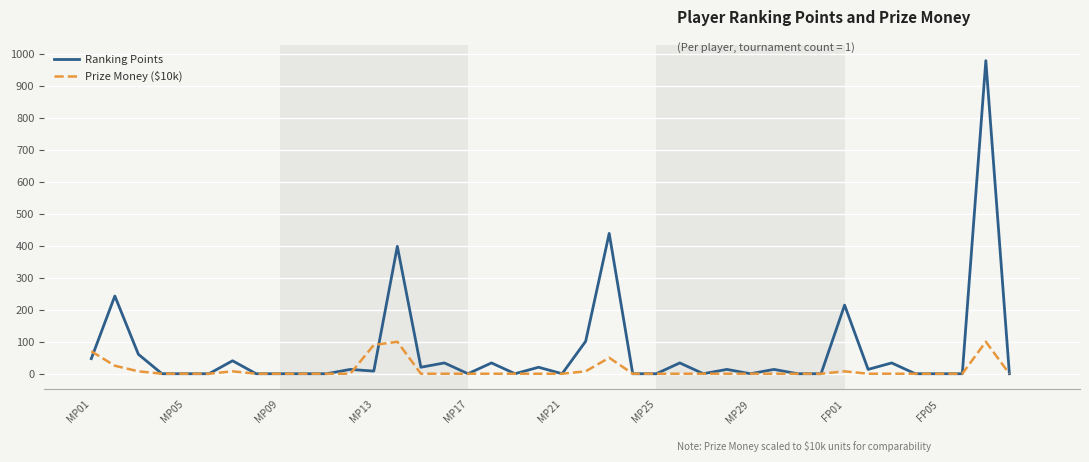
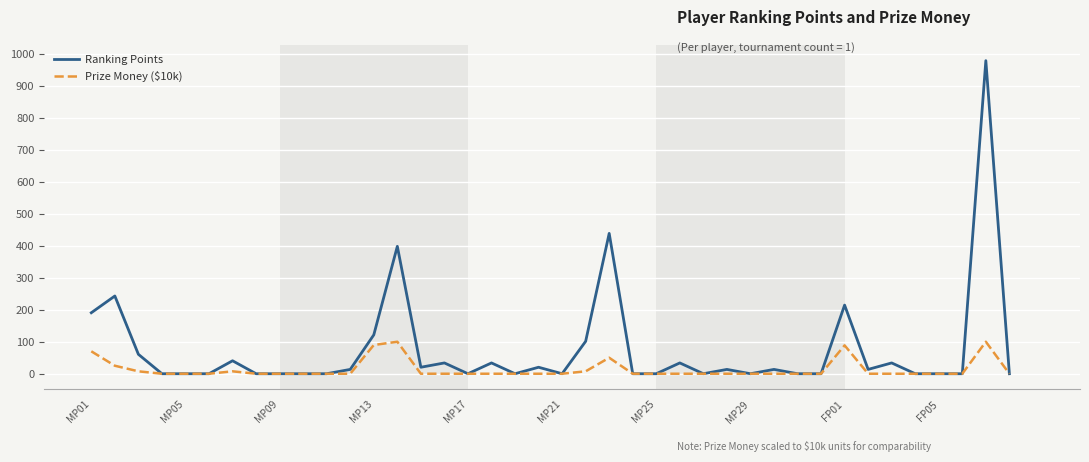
  {
    "Ranking Points": {
-     "MP01": 50,
-     "MP13": 10,
+     "MP01": 190,
+     "MP13": 120,
      "FP01": 210
    },
    "Prize Money ($10k)": {
      "MP01": 70,
      "MP13": 90,
-     "FP01": 10
+     "FP01": 90
    }
  }
